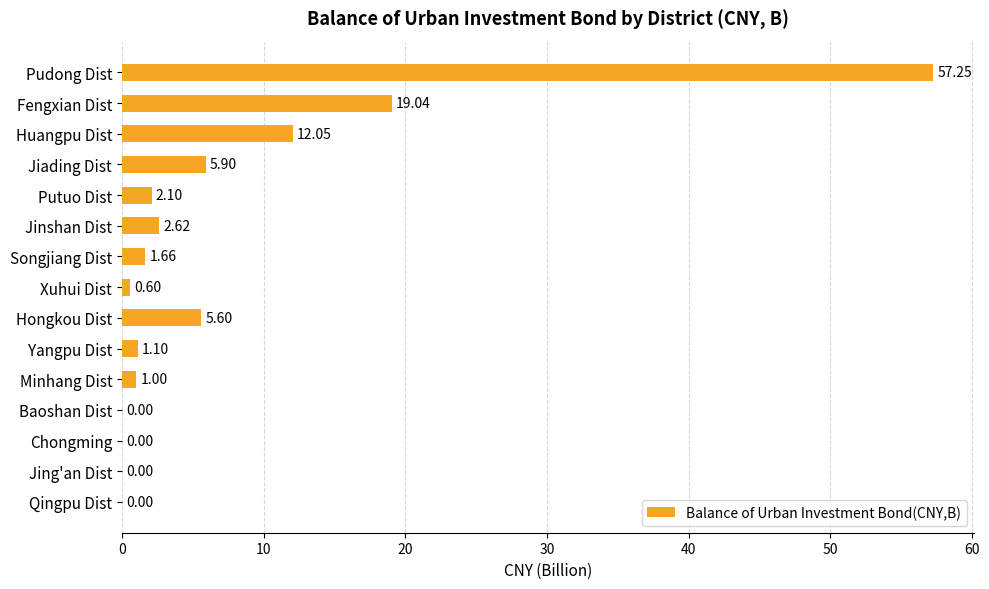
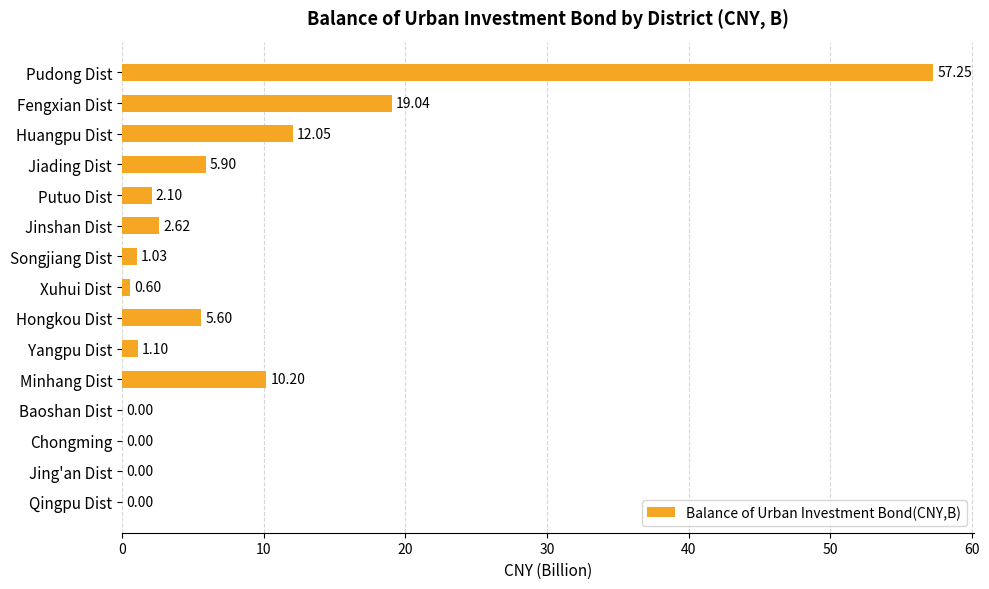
  {
    "Pudong Dist": 57.25,
    "Fengxian Dist": 19.04,
    "Huangpu Dist": 12.05,
    "Jiading Dist": 5.90,
    "Putuo Dist": 2.10,
    "Jinshan Dist": 2.62,
-   "Songjiang Dist": 1.66,
+   "Songjiang Dist": 1.03,
    "Xuhui Dist": 0.60,
    "Hongkou Dist": 5.60,
    "Yangpu Dist": 1.10,
-   "Minhang Dist": 1.00,
+   "Minhang Dist": 10.20,
    "Baoshan Dist": 0.00,
    "Chongming": 0.00,
    "Jing'an Dist": 0.00,
    "Qingpu Dist": 0.00
  }
